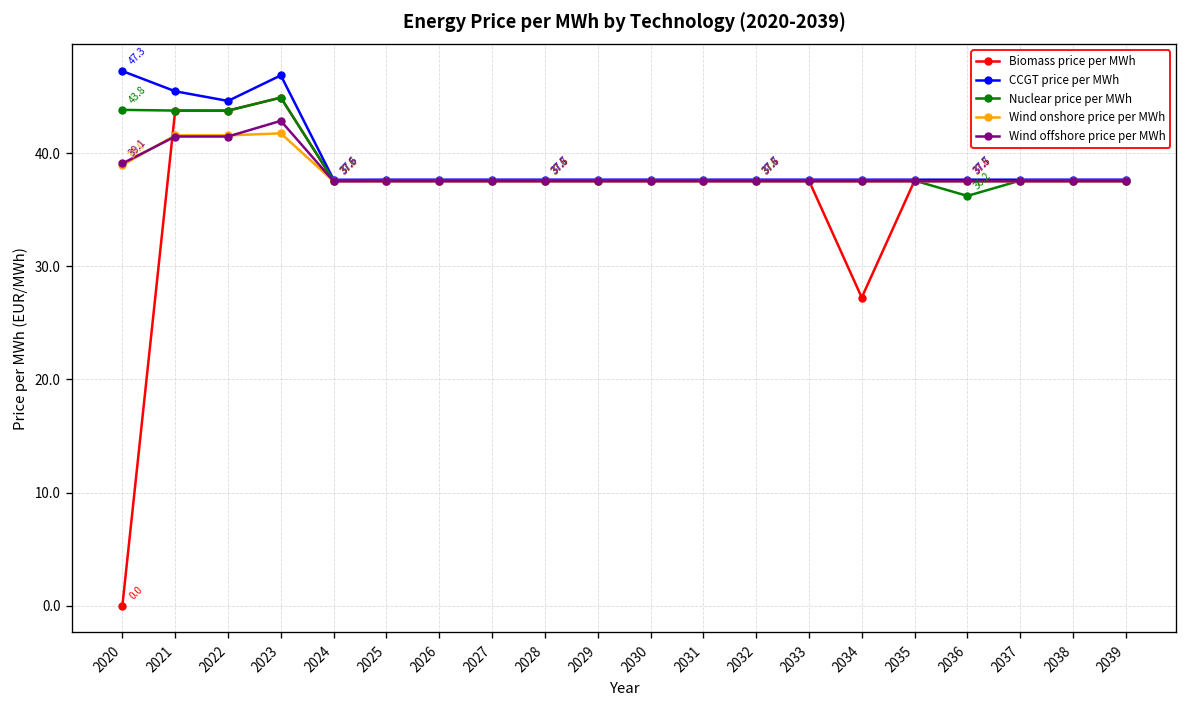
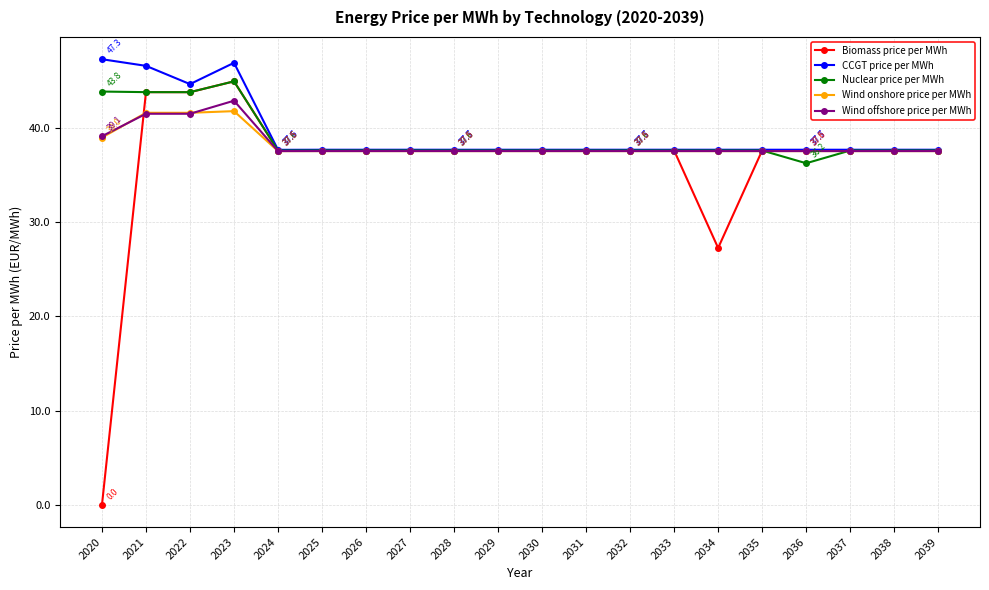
  {
    "Biomass price per MWh": {
      "2020": 0.0
    },
    "CCGT price per MWh": {
-     "2021": 45,
+     "2021": 47,
      "2022": 45,
      "2023": 47
    },
    "Nuclear price per MWh": {
      "2020": 43.8
    },
    "Wind onshore price per MWh": {
      "2023": 42
    },
    "Wind offshore price per MWh": {
      "2023": 43
    }
  }
